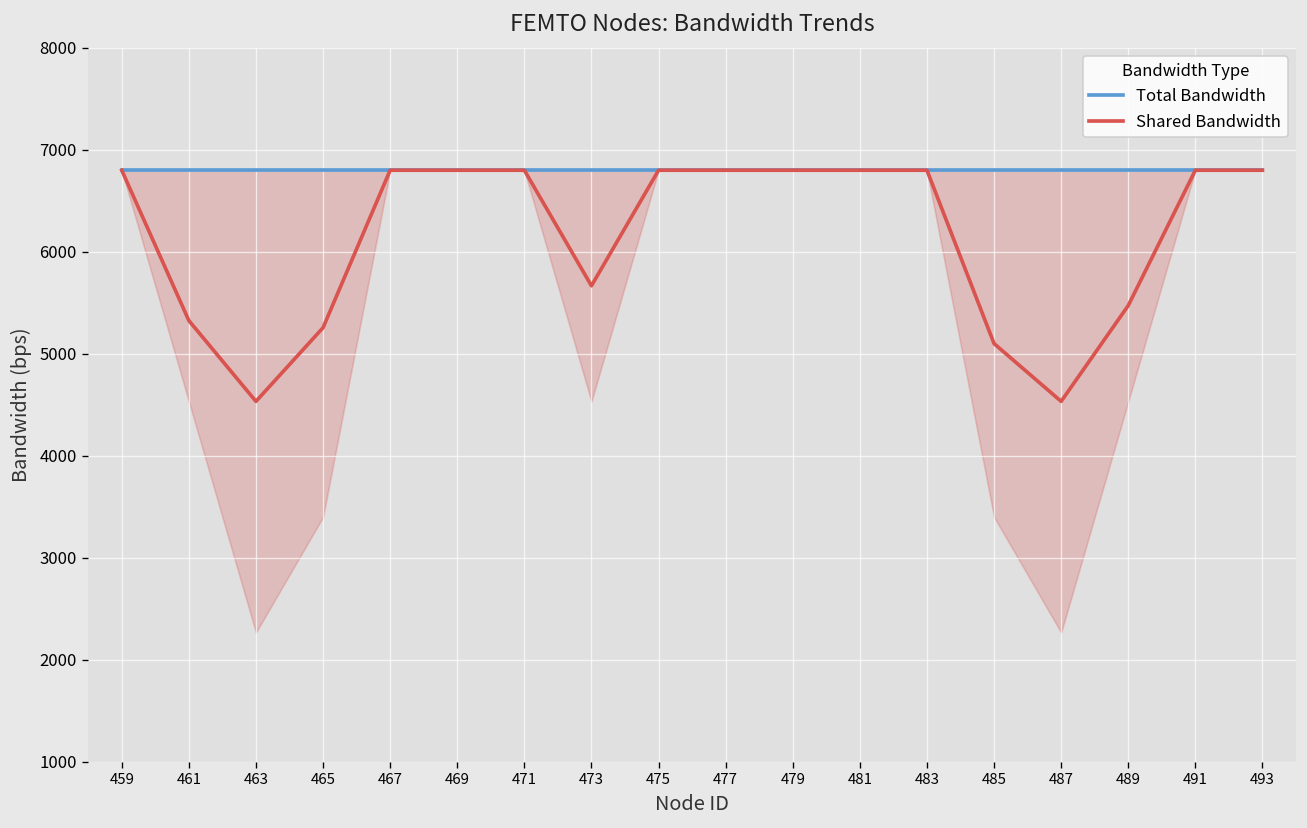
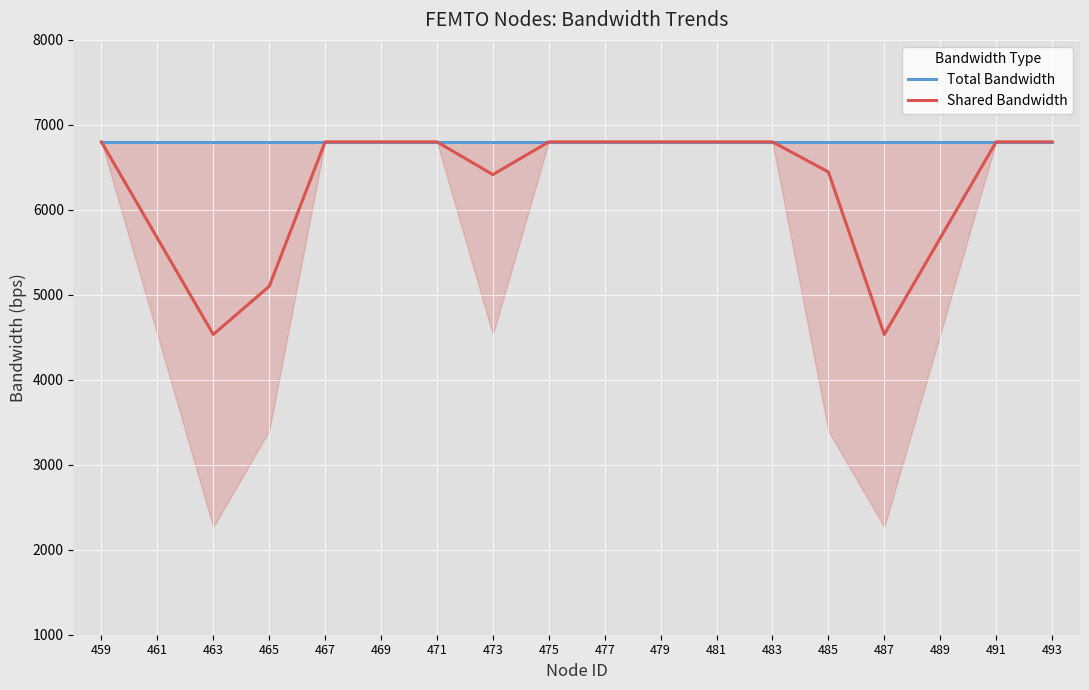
  {
    "Total Bandwidth": {
      "461": 6800,
      "463": 6800,
      "465": 6800,
      "473": 6800,
      "485": 6800,
      "487": 6800,
      "489": 6800
    },
    "Shared Bandwidth": {
-     "461": 5300,
+     "461": 5700,
      "463": 4500,
-     "465": 5300,
-     "473": 5700,
-     "485": 5100,
+     "465": 5100,
+     "473": 6400,
+     "485": 6400,
      "487": 4500,
-     "489": 5500
+     "489": 5700
    }
  }
